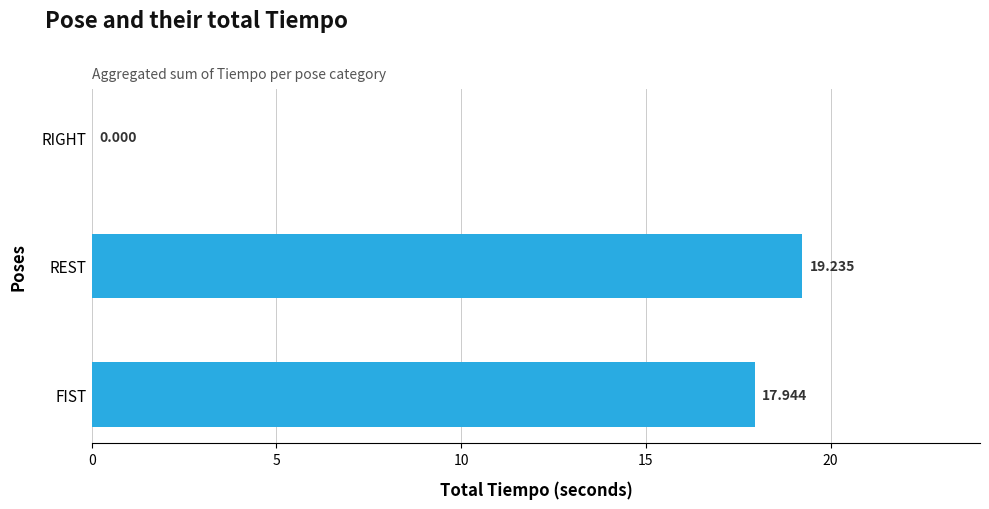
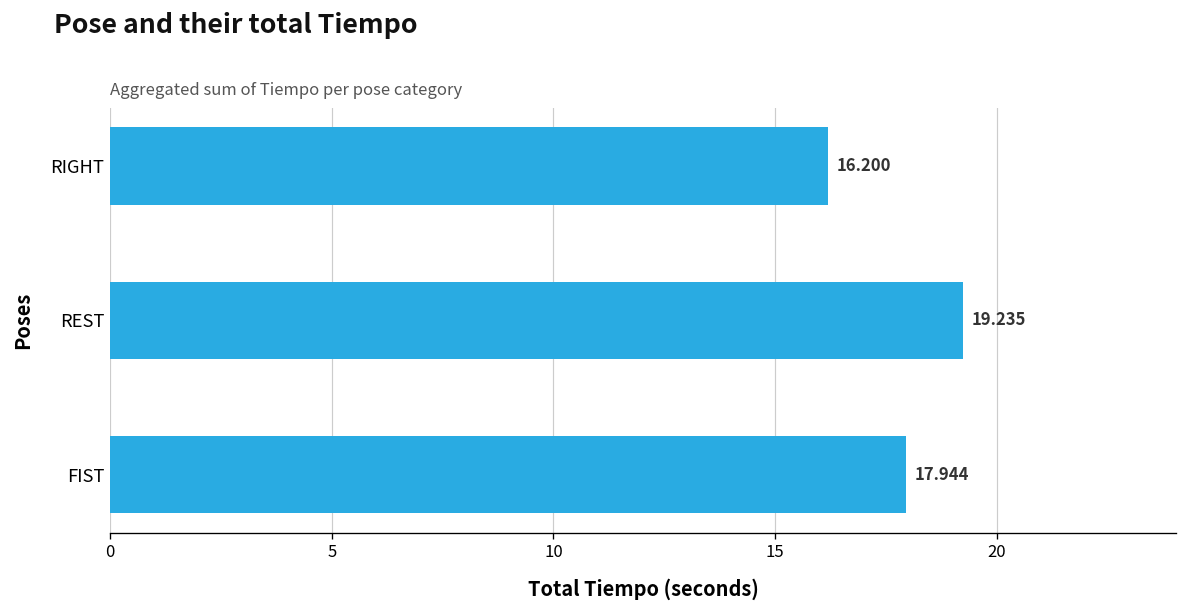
  {
-   "RIGHT": 0.000,
+   "RIGHT": 16.200,
    "REST": 19.235,
    "FIST": 17.944
  }
